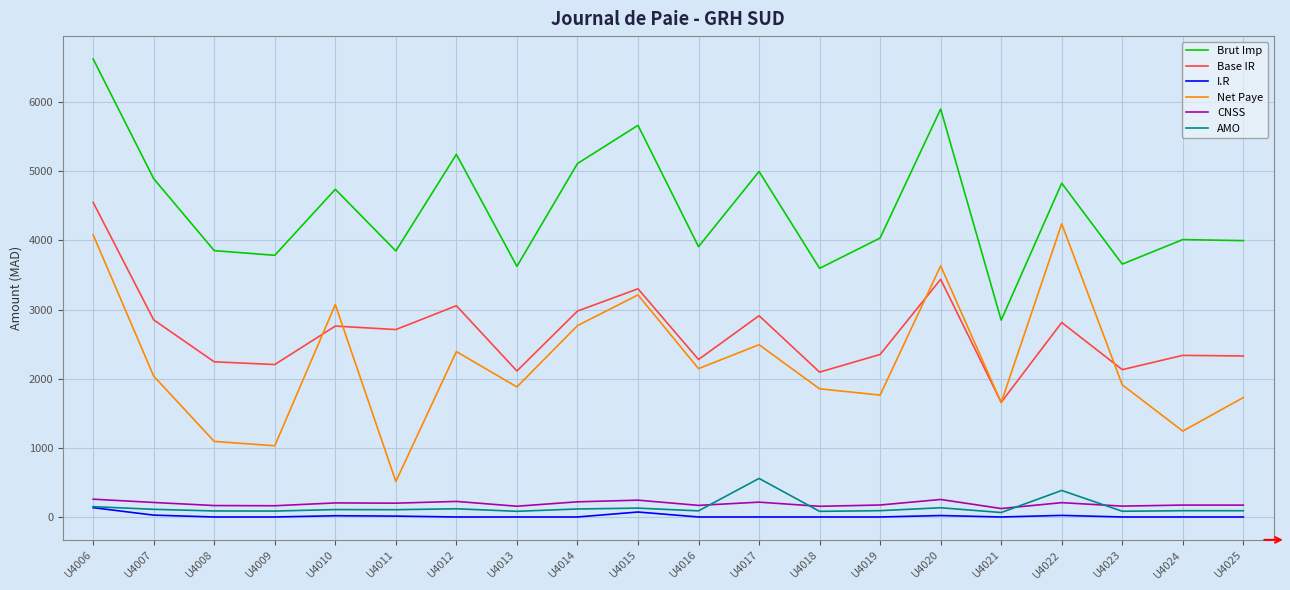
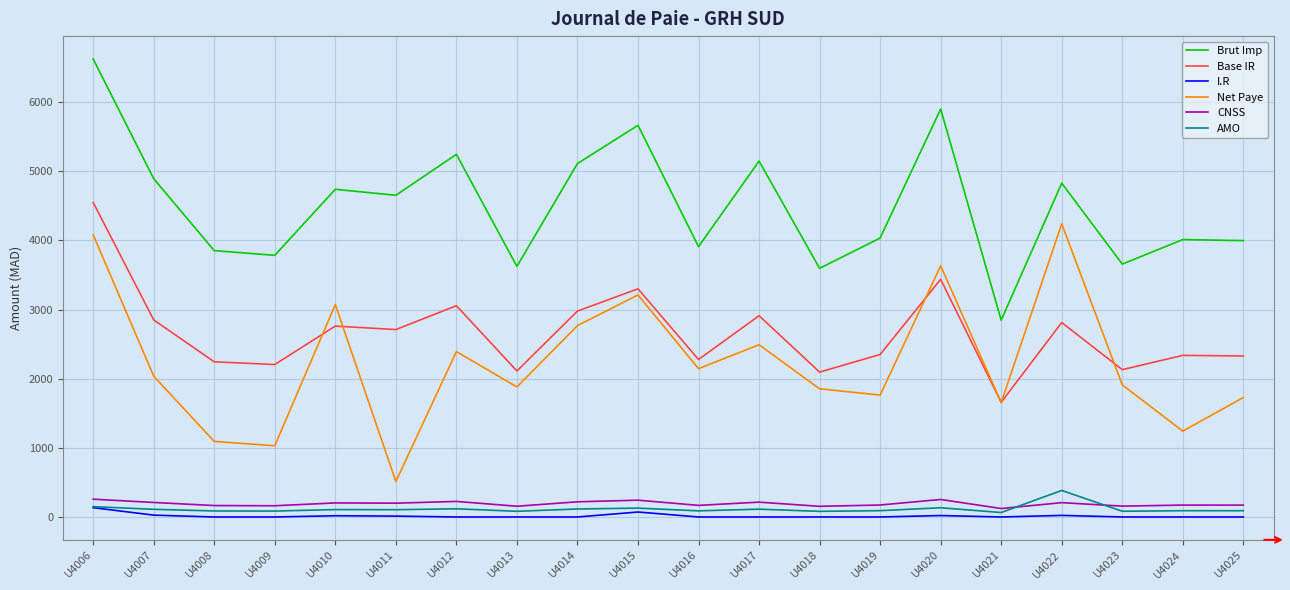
  {
    "Brut Imp": {
      "U4006": 6600,
      "U4007": 4900,
      "U4008": 3900,
      "U4009": 3800,
      "U4010": 4700,
-     "U4011": 3800,
+     "U4011": 4700,
      "U4012": 5200,
      "U4013": 3600,
      "U4014": 5100,
      "U4015": 5700,
      "U4016": 3900,
-     "U4017": 5000,
+     "U4017": 5100,
      "U4018": 3600,
      "U4019": 4000,
      "U4020": 5900,
      "U4021": 2800,
      "U4022": 4800,
      "U4023": 3700,
      "U4024": 4000,
      "U4025": 4000
    },
    "Base IR": {
      "U4006": 4600,
      "U4007": 2900,
      "U4008": 2200,
      "U4009": 2200,
      "U4010": 2800,
      "U4011": 2700,
      "U4012": 3100,
      "U4013": 2100,
      "U4014": 3000,
      "U4015": 3300,
      "U4016": 2300,
      "U4017": 2900,
      "U4018": 2100,
      "U4019": 2400,
      "U4020": 3400,
      "U4022": 2800,
      "U4023": 2100,
      "U4024": 2300,
      "U4025": 2300
    },
    "I.R": {
      "U4007": 0,
      "U4008": 0,
      "U4009": 0,
      "U4010": 0,
      "U4011": 0,
      "U4012": 0,
      "U4013": 0,
      "U4014": 0,
      "U4015": 100,
      "U4016": 0,
      "U4017": 0,
      "U4018": 0,
      "U4019": 0,
      "U4020": 0,
      "U4021": 0,
      "U4022": 0,
      "U4023": 0,
      "U4024": 0,
      "U4025": 0
    },
    "Net Paye": {
      "U4006": 4100,
      "U4007": 2000,
      "U4008": 1100,
      "U4009": 1000,
      "U4010": 3100,
      "U4011": 500,
      "U4012": 2400,
      "U4013": 1900,
      "U4014": 2800,
      "U4015": 3200,
      "U4016": 2100,
      "U4017": 2500,
      "U4018": 1900,
      "U4019": 1800,
      "U4020": 3600,
      "U4022": 4200,
      "U4023": 1900,
      "U4024": 1200,
      "U4025": 1700
    },
    "CNSS": {
      "U4006": 300,
      "U4007": 200,
      "U4008": 200,
      "U4009": 200,
      "U4010": 200,
      "U4011": 200,
      "U4012": 200,
      "U4013": 200,
      "U4014": 200,
      "U4015": 200,
      "U4016": 200,
      "U4017": 200,
      "U4018": 200,
      "U4019": 200,
      "U4020": 300,
      "U4021": 100,
      "U4022": 200,
      "U4023": 200,
      "U4024": 200,
      "U4025": 200
    },
    "AMO": {
      "U4007": 100,
      "U4008": 100,
      "U4009": 100,
      "U4010": 100,
      "U4011": 100,
      "U4012": 100,
      "U4013": 100,
      "U4014": 100,
      "U4015": 100,
      "U4016": 100,
-     "U4017": 600,
+     "U4017": 100,
      "U4018": 100,
      "U4019": 100,
      "U4020": 100,
      "U4021": 100,
      "U4022": 400,
      "U4023": 100,
      "U4024": 100,
      "U4025": 100
    }
  }
